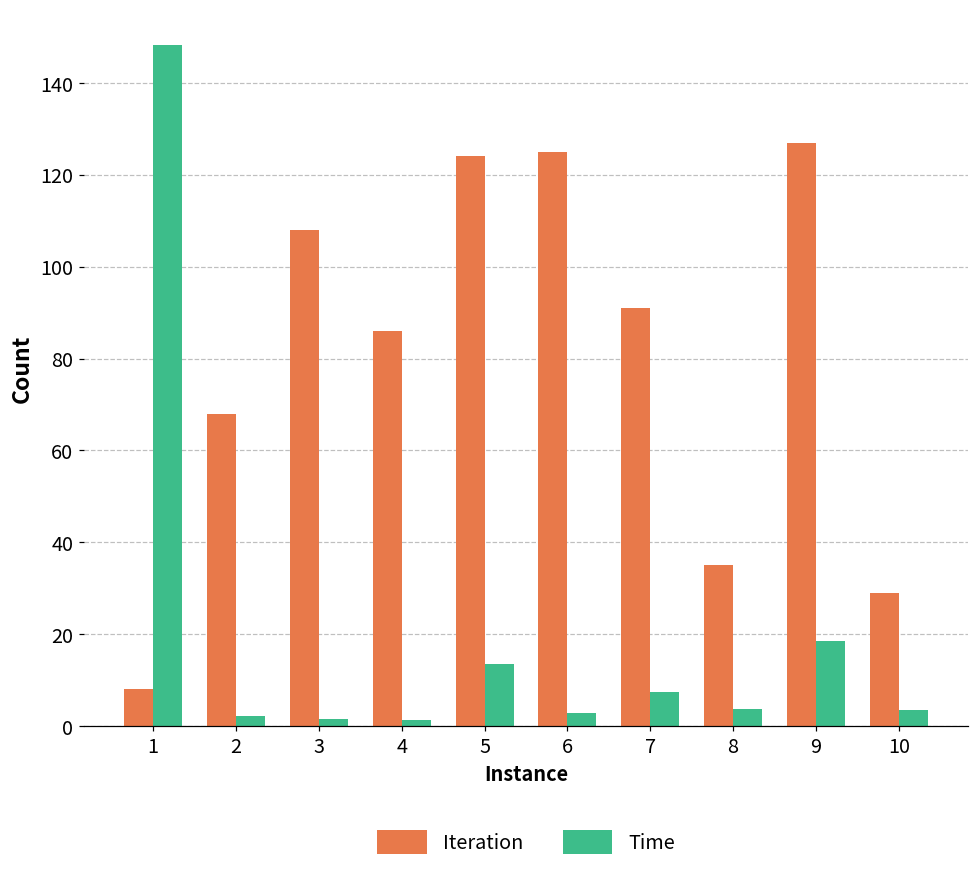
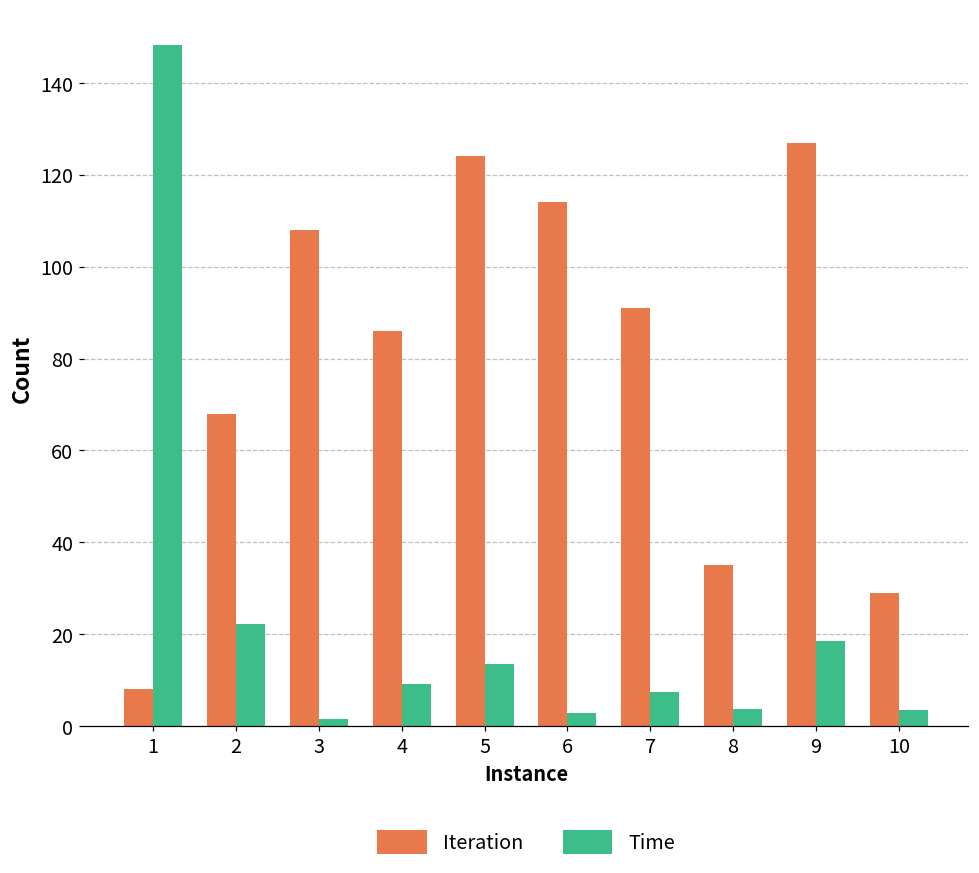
  {
    "Iteration": {
      "1": 8,
      "2": 68,
      "3": 108,
      "4": 86,
      "5": 124,
-     "6": 125,
+     "6": 114,
      "7": 91,
      "8": 35,
      "9": 127,
      "10": 29
    },
    "Time": {
      "1": 148,
-     "2": 2,
+     "2": 22,
      "3": 2,
-     "4": 1,
+     "4": 9,
      "5": 14,
      "6": 3,
      "7": 7,
      "8": 4,
      "9": 19,
      "10": 4
    }
  }
